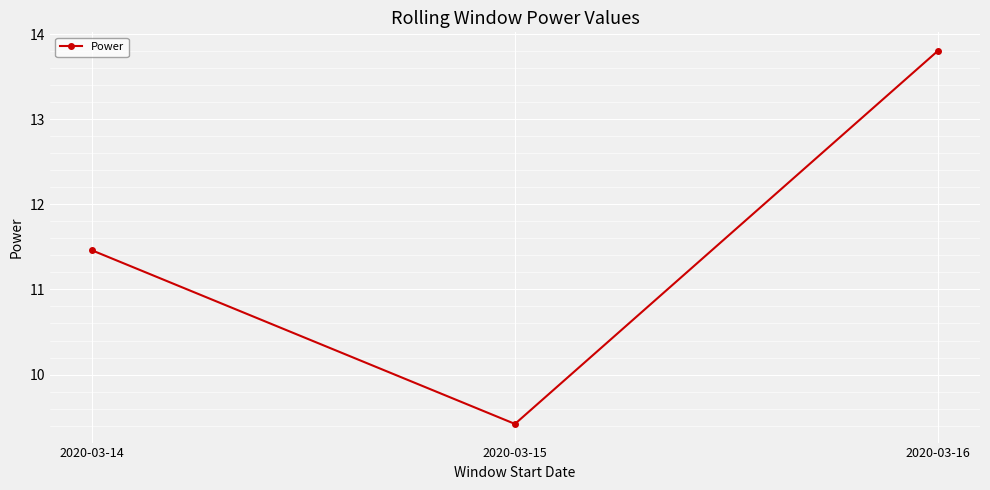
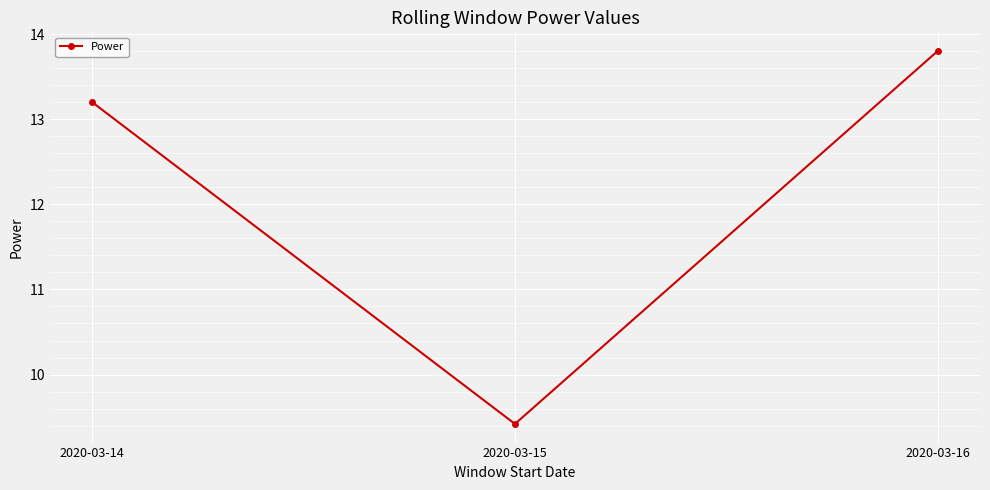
  {
-   "2020-03-14": 11.5,
+   "2020-03-14": 13.2,
    "2020-03-15": 9.4,
    "2020-03-16": 13.8
  }
